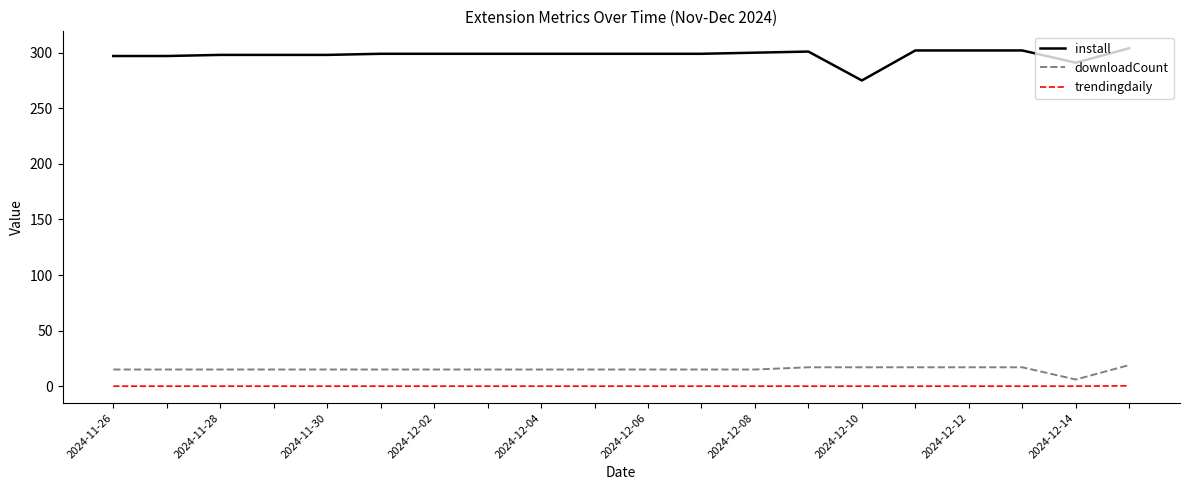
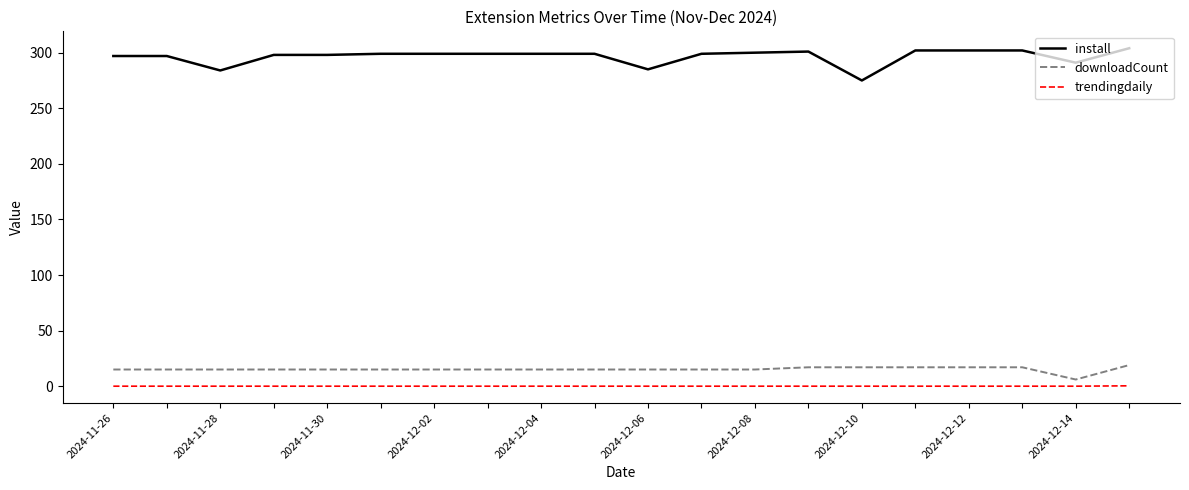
  {
    "install": {
      "2024-11-26": 297,
-     "2024-11-28": 298,
+     "2024-11-28": 284,
      "2024-11-30": 298,
      "2024-12-02": 299,
      "2024-12-04": 299,
-     "2024-12-06": 299,
+     "2024-12-06": 285,
      "2024-12-08": 300,
      "2024-12-10": 275,
      "2024-12-12": 302
    },
    "downloadCount": {
      "2024-11-26": 15,
      "2024-11-28": 15,
      "2024-11-30": 15,
      "2024-12-02": 15,
      "2024-12-04": 15,
      "2024-12-06": 15,
      "2024-12-08": 15,
      "2024-12-10": 17,
      "2024-12-12": 17,
      "2024-12-14": 6
    },
    "trendingdaily": {
      "2024-11-26": 0,
      "2024-11-28": 0,
      "2024-11-30": 0,
      "2024-12-02": 0,
      "2024-12-04": 0,
      "2024-12-06": 0,
      "2024-12-08": 0,
      "2024-12-10": 0,
      "2024-12-12": 0,
      "2024-12-14": 0
    }
  }
